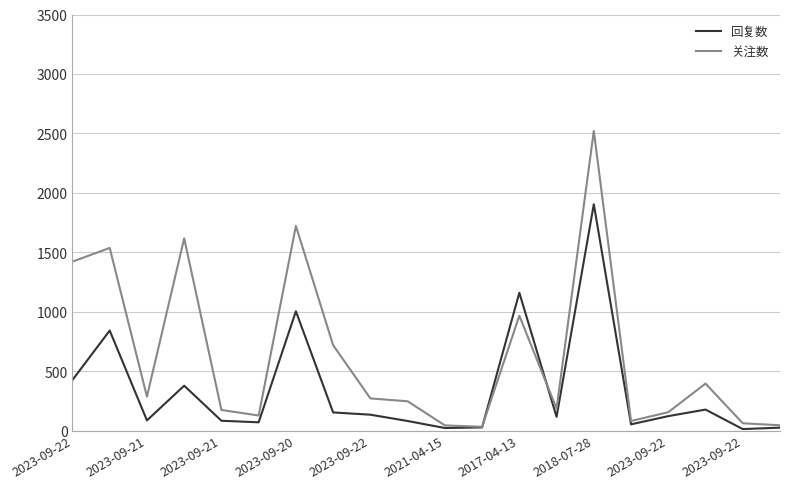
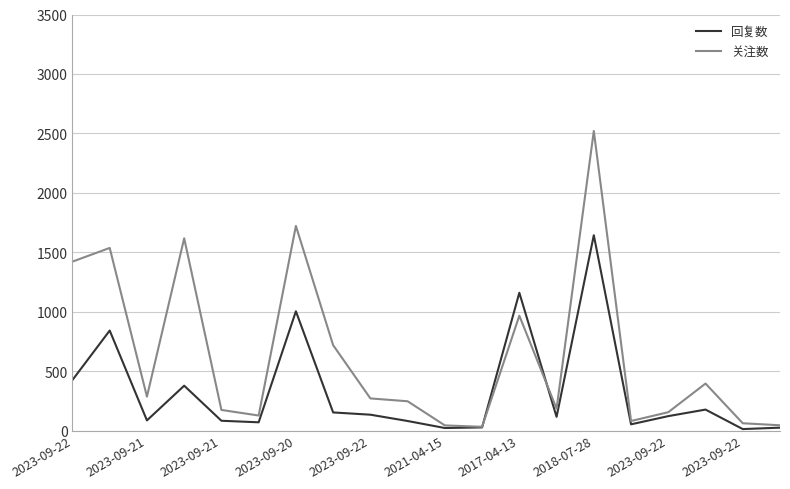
  {
    "回复数": {
      "2021-04-15": 20,
      "2017-04-13": 1160,
-     "2018-07-28": 1900
+     "2018-07-28": 1640
    },
    "关注数": {
      "2021-04-15": 40,
      "2017-04-13": 970,
      "2018-07-28": 2520
    }
  }
